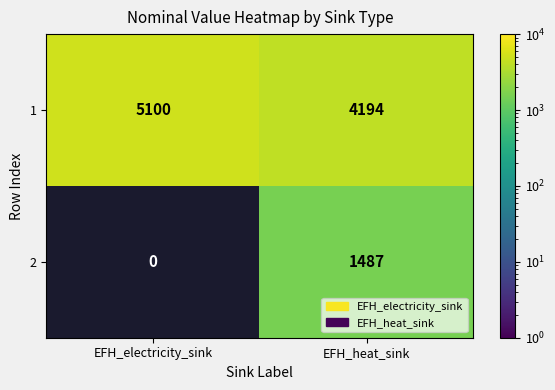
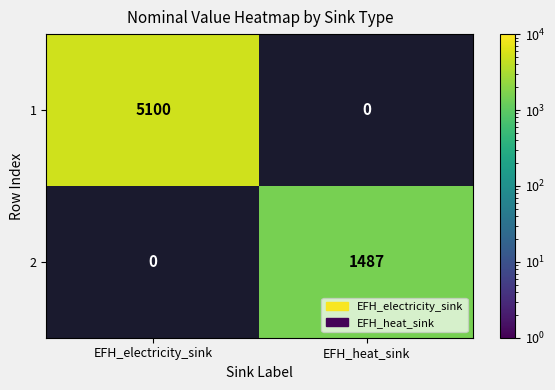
  {
    "1": {
      "EFH_electricity_sink": 5100,
-     "EFH_heat_sink": 4194
+     "EFH_heat_sink": 0
    },
    "2": {
      "EFH_electricity_sink": 0,
      "EFH_heat_sink": 1487
    }
  }
